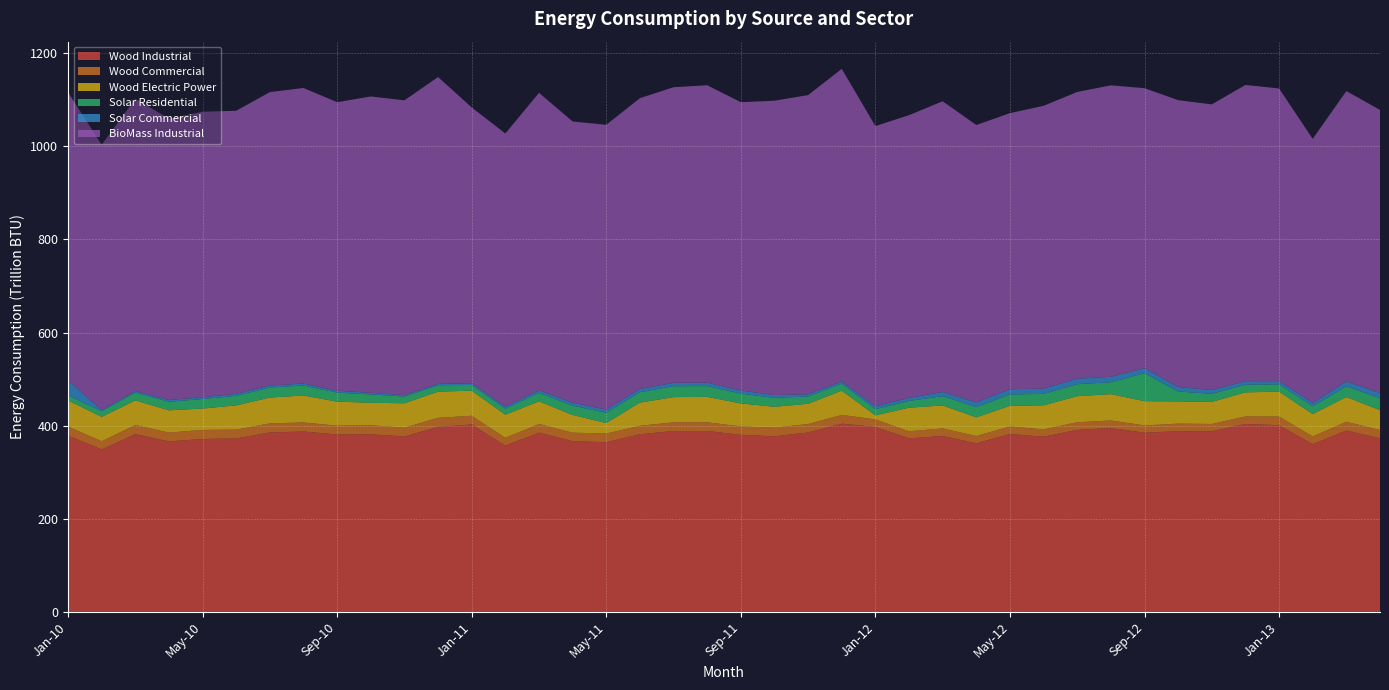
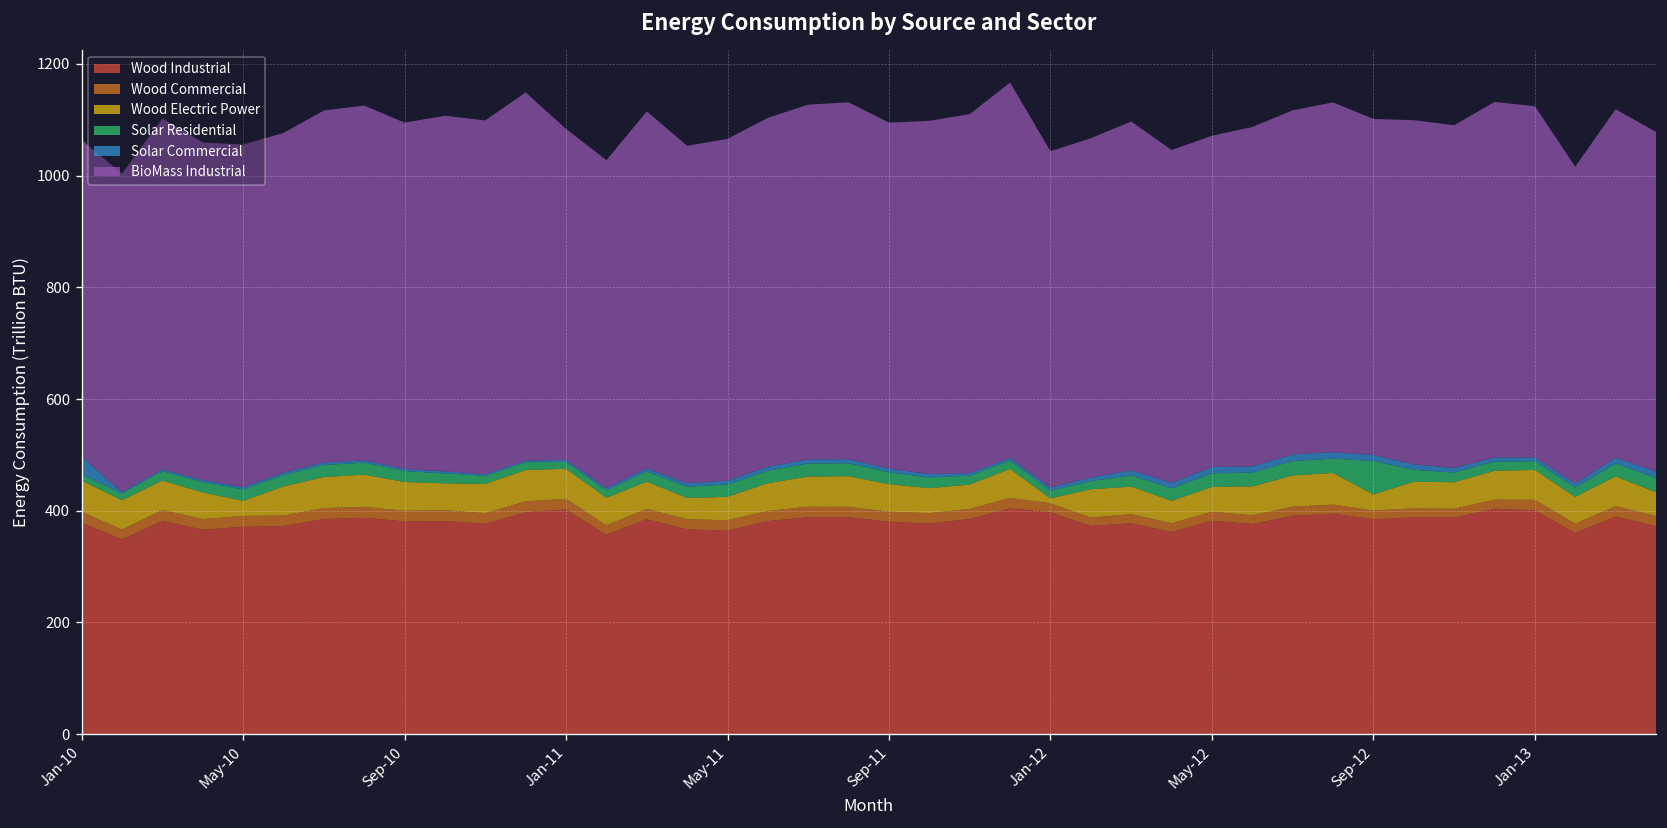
  {
    "Wood Electric Power": {
      "Jan-10": 60,
-     "May-10": 50,
+     "May-10": 30,
      "Sep-10": 50,
      "Jan-11": 50,
-     "May-11": 20,
+     "May-11": 40,
      "Sep-11": 50,
      "Jan-12": 10,
      "May-12": 40,
-     "Sep-12": 50,
+     "Sep-12": 30,
      "Jan-13": 50
    },
    "Solar Residential": {
      "Jan-10": 10,
      "May-11": 20,
      "Sep-11": 20,
      "Jan-12": 10,
      "May-12": 20,
      "Sep-12": 60,
      "Jan-13": 20
    },
    "Solar Commercial": {
      "Jan-10": 30,
      "May-11": 10,
      "Sep-11": 10,
      "Jan-12": 10,
      "May-12": 10,
      "Sep-12": 10,
      "Jan-13": 10
    },
    "BioMass Industrial": {
-     "Jan-10": 620,
+     "Jan-10": 570,
      "Sep-10": 620,
      "Jan-11": 590,
      "May-11": 610,
      "Sep-11": 620,
      "Jan-12": 600,
      "May-12": 590,
      "Sep-12": 600,
      "Jan-13": 630
    }
  }
